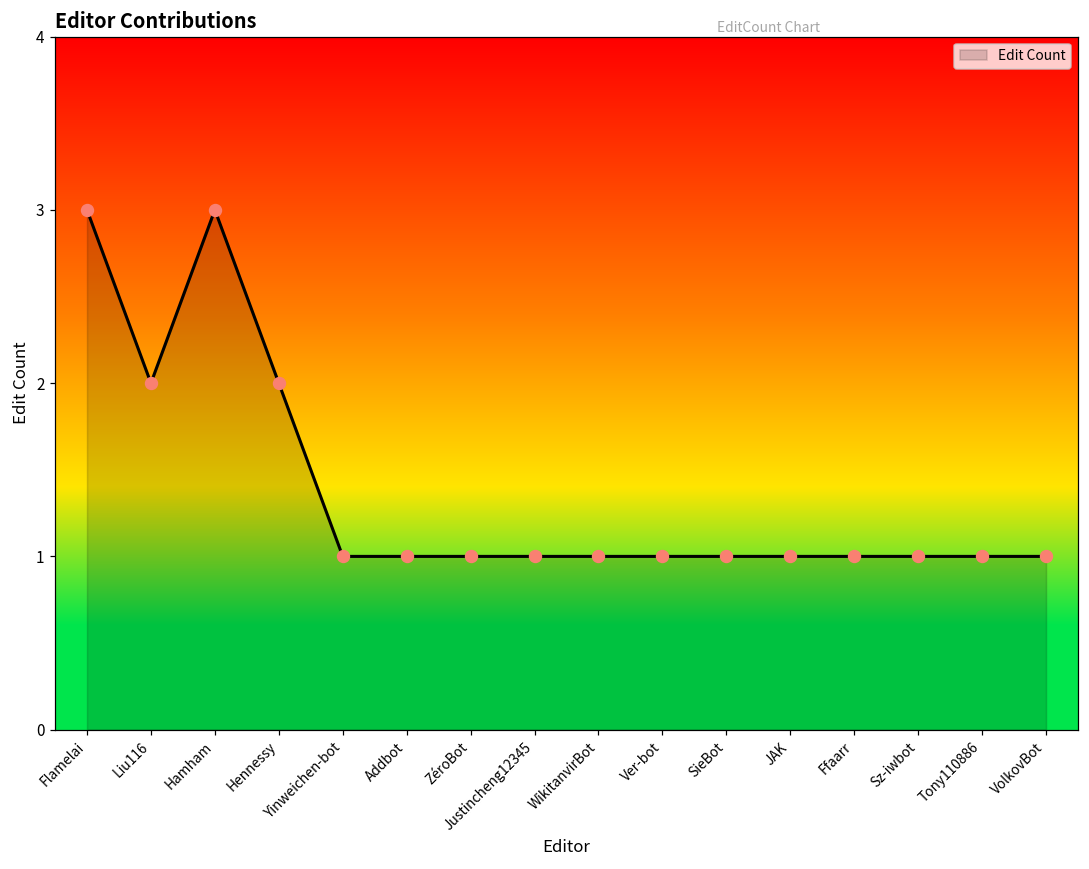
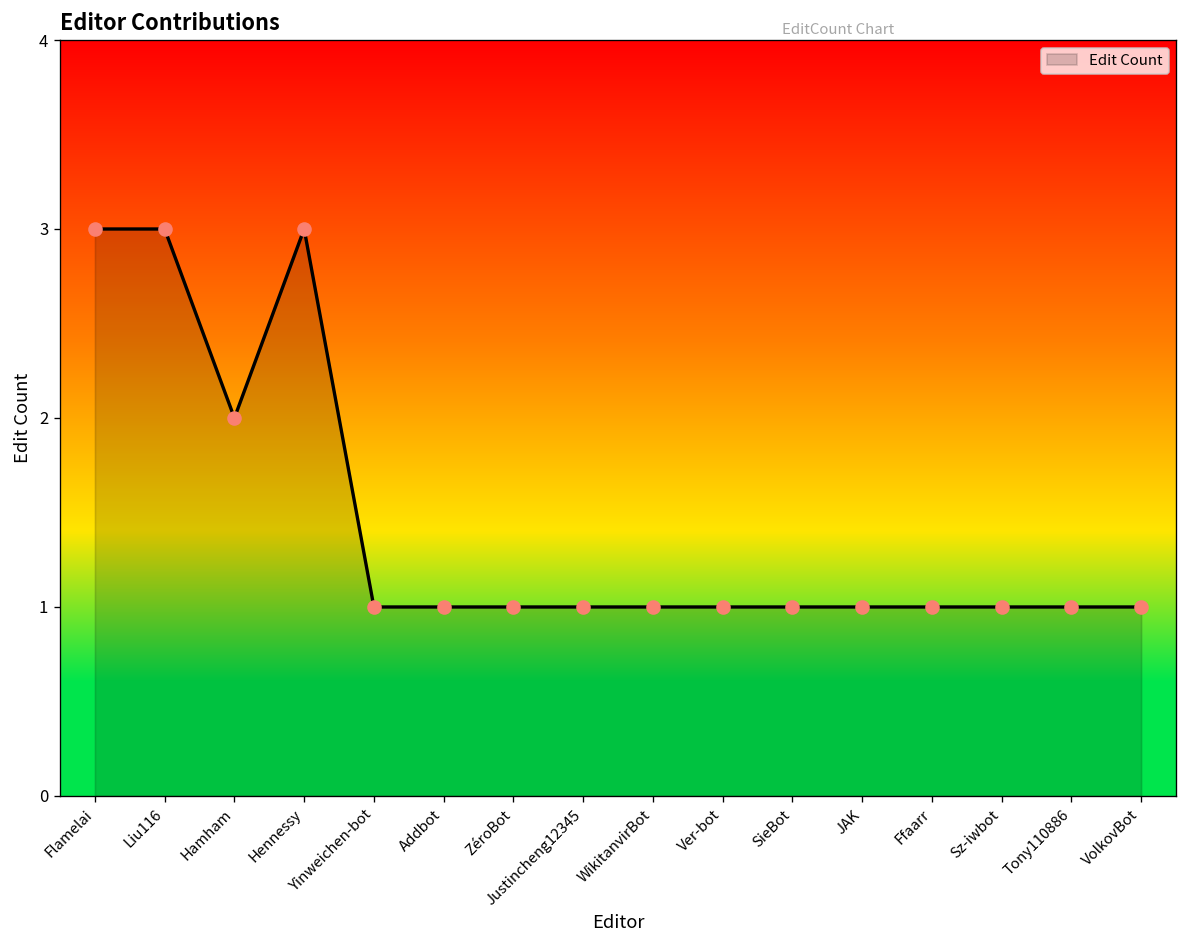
  {
    "Flamelai": 3,
-   "Liu116": 2,
-   "Hamham": 3,
-   "Hennessy": 2,
+   "Liu116": 3,
+   "Hamham": 2,
+   "Hennessy": 3,
    "Yinweichen-bot": 1,
    "Addbot": 1,
    "ZéroBot": 1,
    "Justincheng12345": 1,
    "WikitanvirBot": 1,
    "Ver-bot": 1,
    "SieBot": 1,
    "JAK": 1,
    "Ffaarr": 1,
    "Sz-iwbot": 1,
    "Tony110886": 1,
    "VolkovBot": 1
  }
